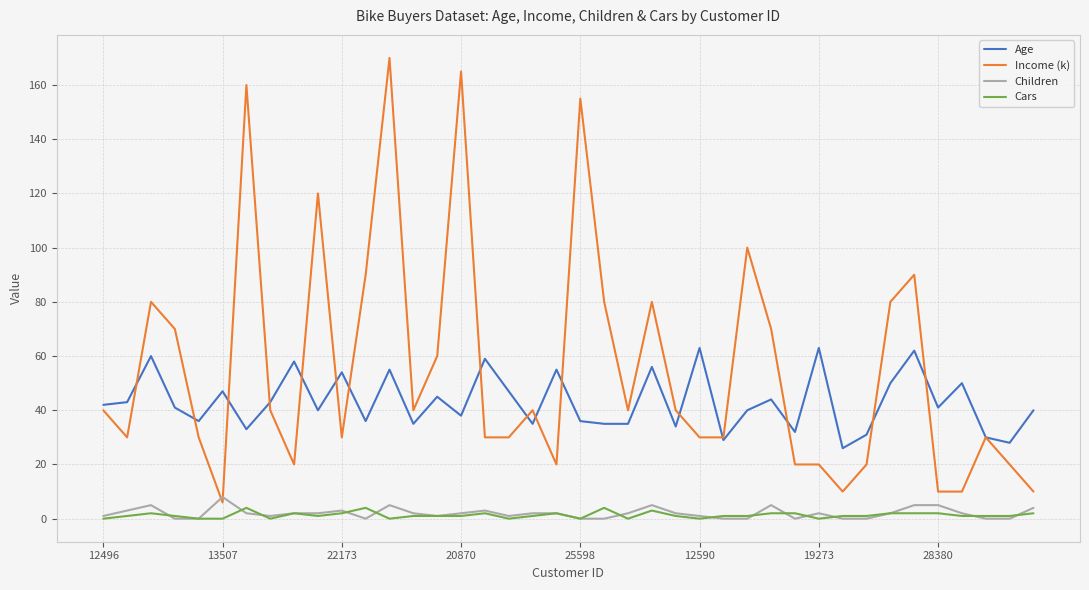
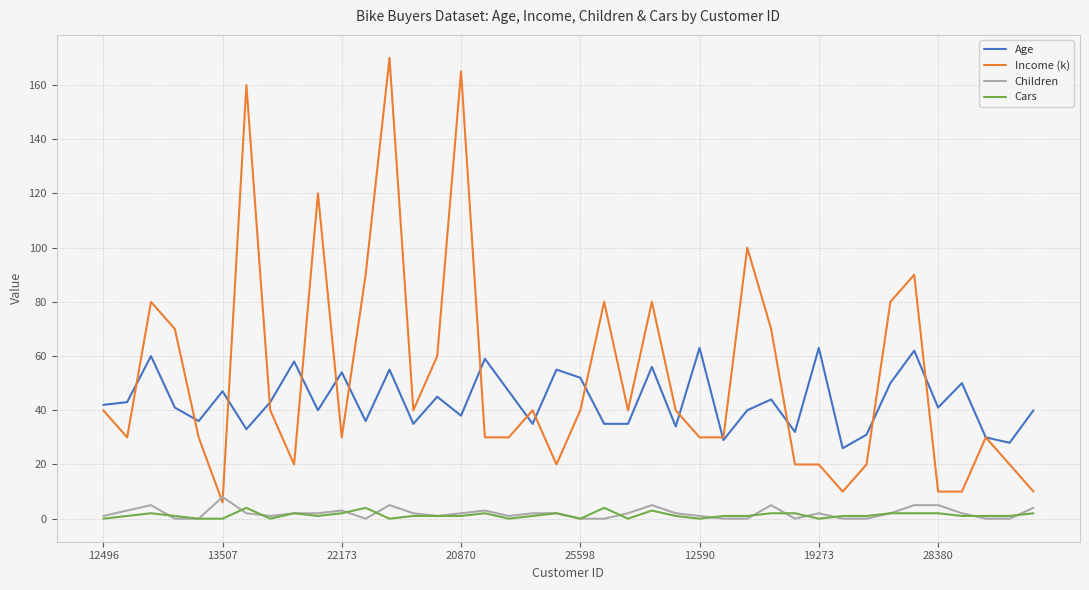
  {
    "Age": {
      "12496": 42,
      "13507": 47,
      "22173": 54,
      "20870": 38,
-     "25598": 36,
+     "25598": 52,
      "12590": 63,
      "19273": 63,
      "28380": 41
    },
    "Income (k)": {
      "12496": 40,
      "13507": 6,
      "22173": 30,
      "20870": 165,
-     "25598": 155,
+     "25598": 40,
      "12590": 30,
      "19273": 20,
      "28380": 10
    },
    "Children": {
      "12496": 1,
      "13507": 8,
      "22173": 3,
      "20870": 2,
      "12590": 1,
      "19273": 2,
      "28380": 5
    },
    "Cars": {
      "12496": 0,
      "13507": 0,
      "22173": 2,
      "20870": 1,
      "12590": 0,
      "19273": 0,
      "28380": 2
    }
  }
